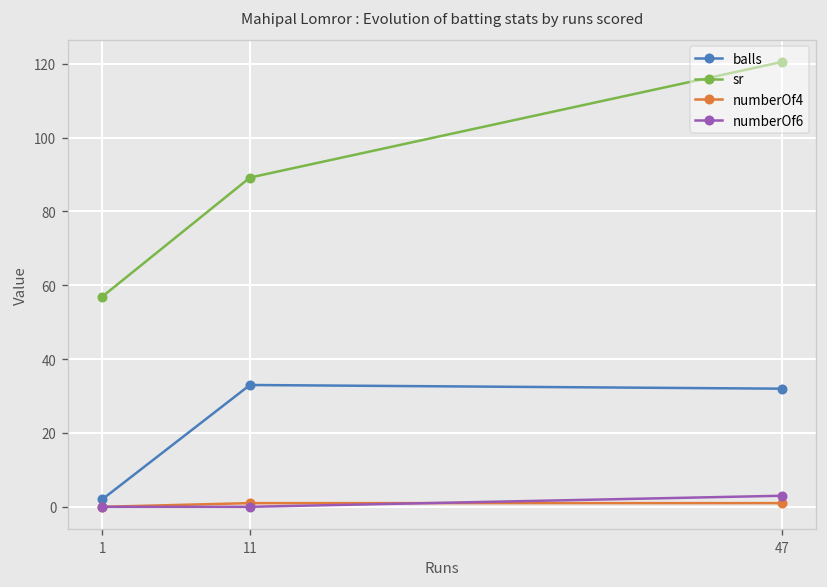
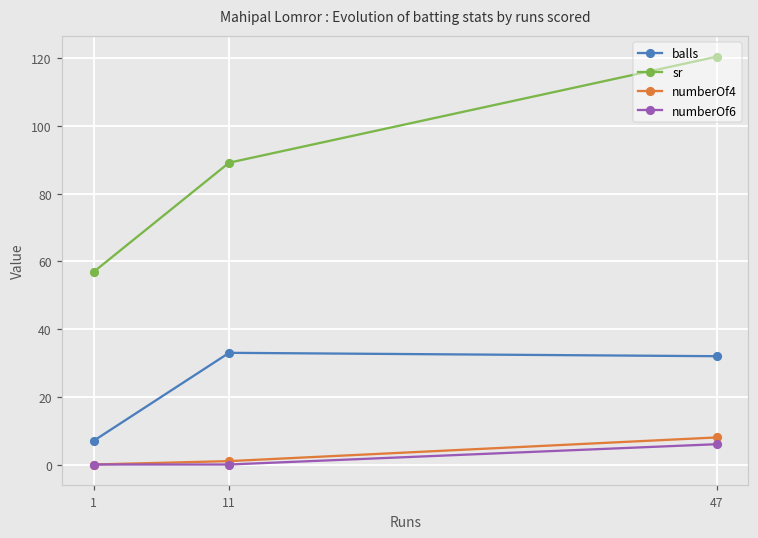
  {
    "balls": {
-     "1": 2,
+     "1": 7,
      "11": 33,
      "47": 32
    },
    "sr": {
      "1": 57,
      "11": 89
    },
    "numberOf4": {
      "11": 1,
-     "47": 1
+     "47": 8
    },
    "numberOf6": {
      "11": 0,
-     "47": 3
+     "47": 6
    }
  }
